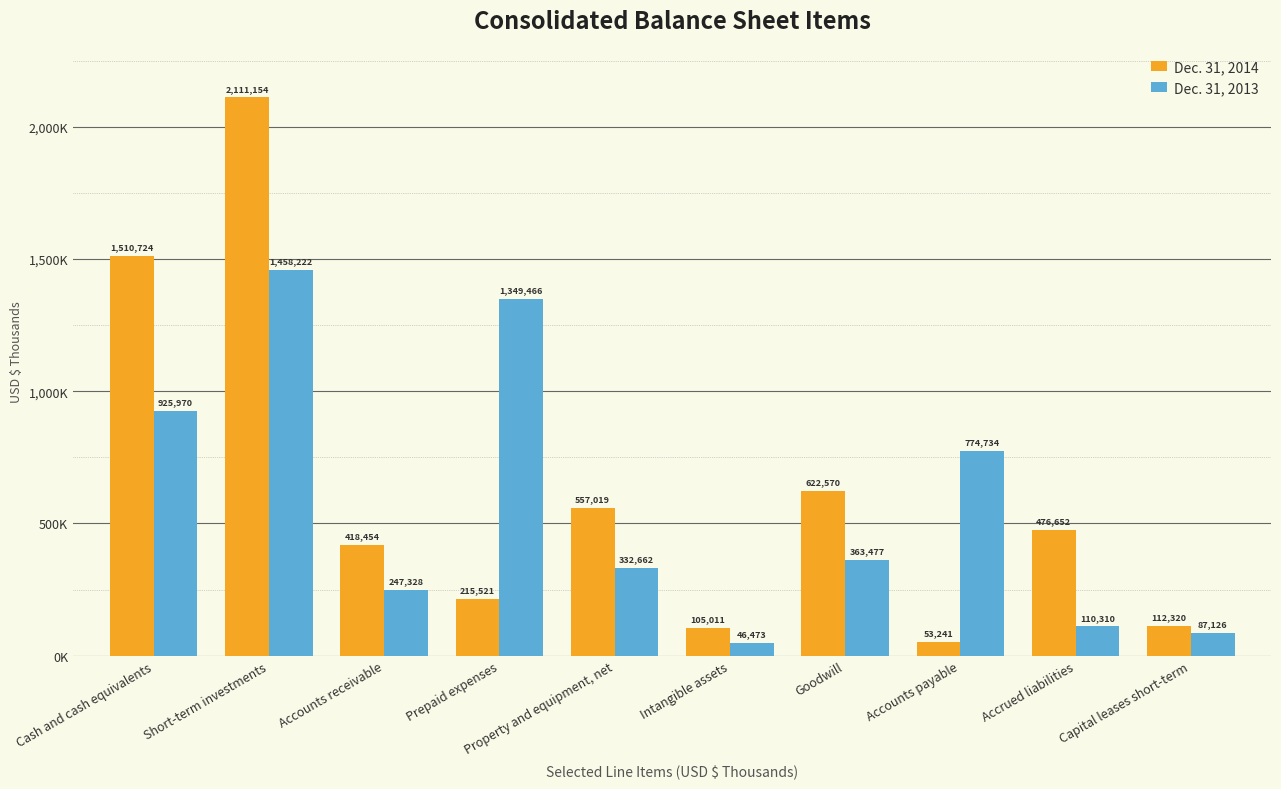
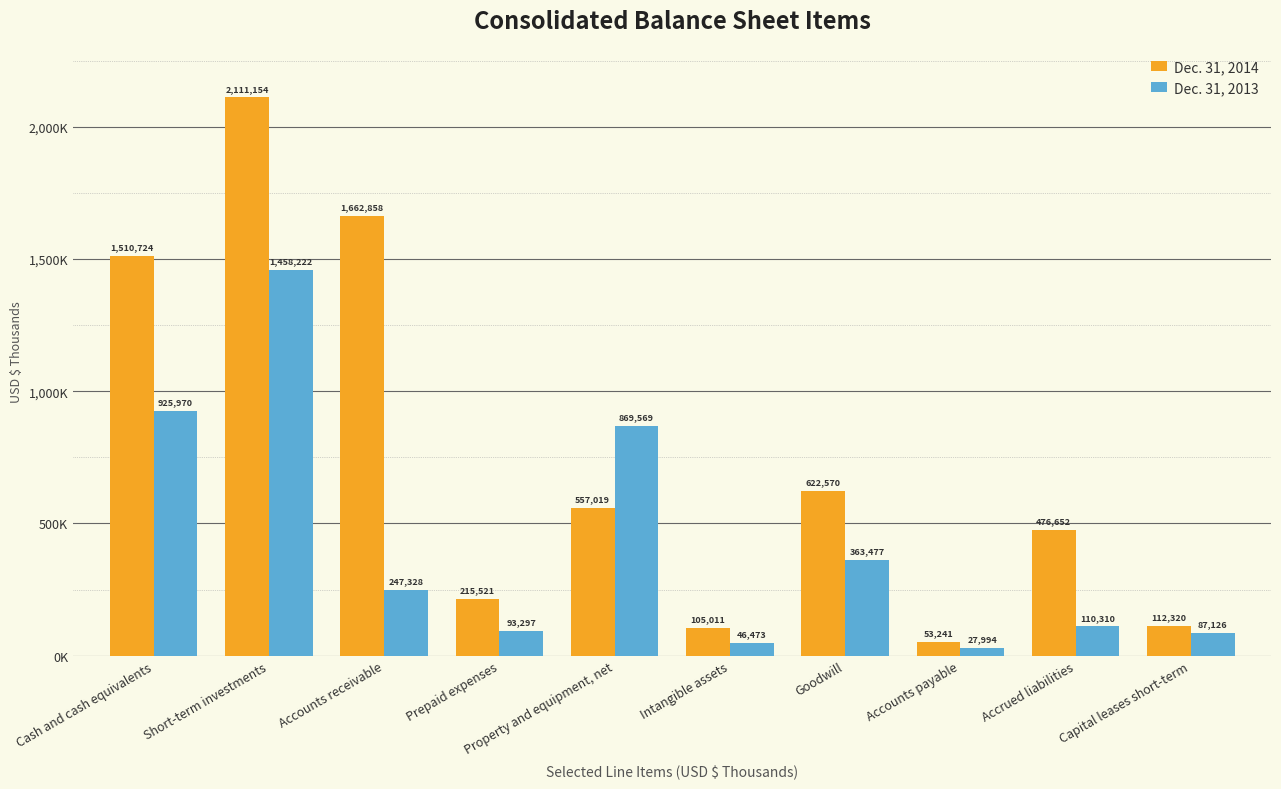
  {
    "Dec. 31, 2014": {
      "Cash and cash equivalents": "1,510,724",
      "Short-term investments": "2,111,154",
-     "Accounts receivable": "418,454",
+     "Accounts receivable": "1,662,858",
      "Prepaid expenses": "215,521",
      "Property and equipment, net": "557,019",
      "Intangible assets": "105,011",
      "Goodwill": "622,570",
      "Accounts payable": "53,241",
      "Accrued liabilities": "476,652",
      "Capital leases short-term": "112,320"
    },
    "Dec. 31, 2013": {
      "Cash and cash equivalents": "925,970",
      "Short-term investments": "1,458,222",
      "Accounts receivable": "247,328",
-     "Prepaid expenses": "1,349,466",
-     "Property and equipment, net": "332,662",
+     "Prepaid expenses": "93,297",
+     "Property and equipment, net": "869,569",
      "Intangible assets": "46,473",
      "Goodwill": "363,477",
-     "Accounts payable": "774,734",
+     "Accounts payable": "27,994",
      "Accrued liabilities": "110,310",
      "Capital leases short-term": "87,126"
    }
  }
